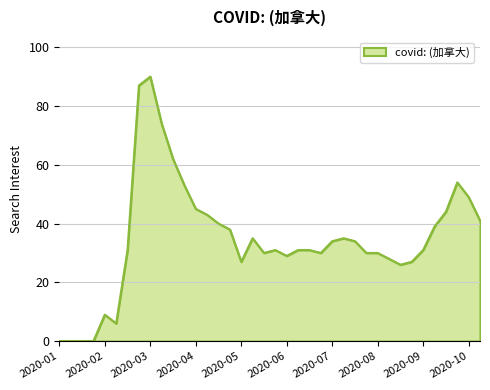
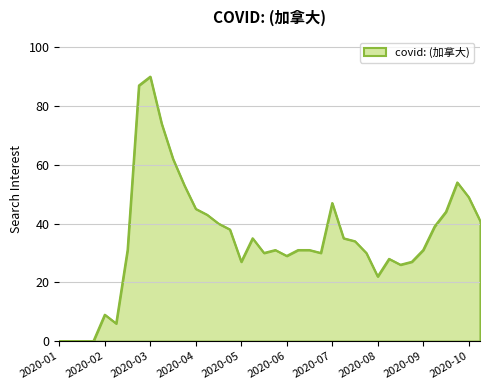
  {
    "2020-01": 0,
    "2020-02": 9,
    "2020-03": 90,
    "2020-04": 45,
    "2020-05": 27,
    "2020-06": 29,
-   "2020-07": 34,
-   "2020-08": 30,
+   "2020-07": 47,
+   "2020-08": 22,
    "2020-09": 31,
    "2020-10": 49
  }
